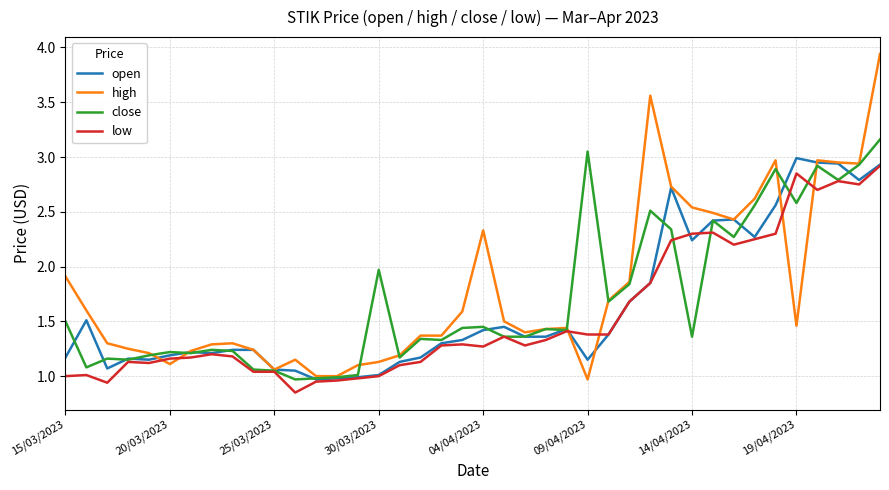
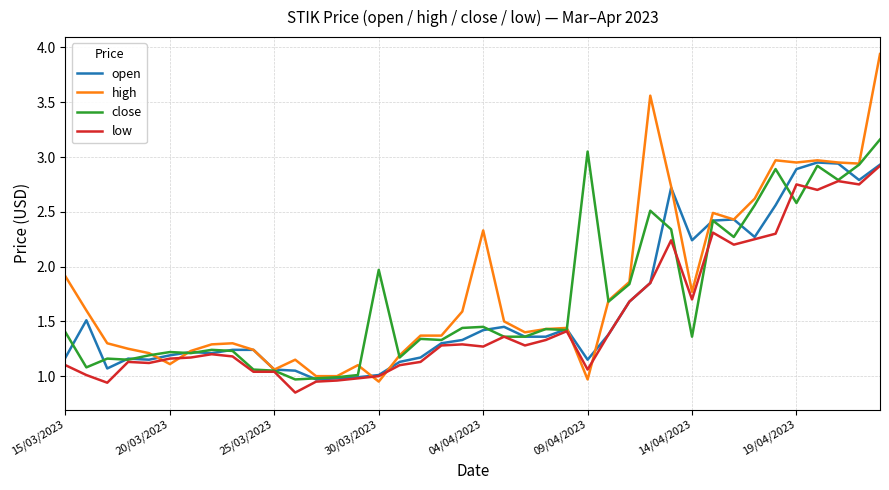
  {
    "open": {
      "15/03/2023": 1.17,
      "20/03/2023": 1.19,
      "04/04/2023": 1.42,
      "09/04/2023": 1.15,
      "14/04/2023": 2.24,
-     "19/04/2023": 2.99
+     "19/04/2023": 2.89
    },
    "high": {
      "15/03/2023": 1.91,
      "20/03/2023": 1.11,
-     "30/03/2023": 1.13,
+     "30/03/2023": 0.95,
      "04/04/2023": 2.33,
      "09/04/2023": 0.97,
-     "14/04/2023": 2.54,
-     "19/04/2023": 1.46
+     "14/04/2023": 1.77,
+     "19/04/2023": 2.95
    },
    "close": {
-     "15/03/2023": 1.5,
+     "15/03/2023": 1.4,
      "20/03/2023": 1.2,
      "30/03/2023": 1.97,
      "04/04/2023": 1.45,
      "09/04/2023": 3.05,
      "14/04/2023": 1.36,
      "19/04/2023": 2.6
    },
    "low": {
-     "15/03/2023": 1.0,
+     "15/03/2023": 1.1,
      "20/03/2023": 1.16,
      "04/04/2023": 1.27,
-     "09/04/2023": 1.38,
-     "14/04/2023": 2.3,
-     "19/04/2023": 2.85
+     "09/04/2023": 1.06,
+     "14/04/2023": 1.7,
+     "19/04/2023": 2.75
    }
  }
